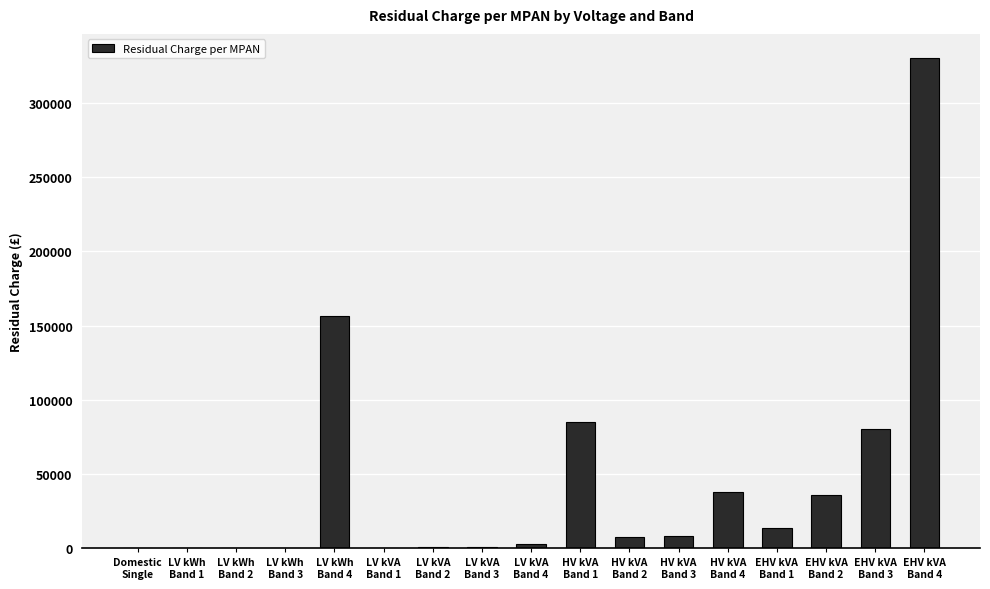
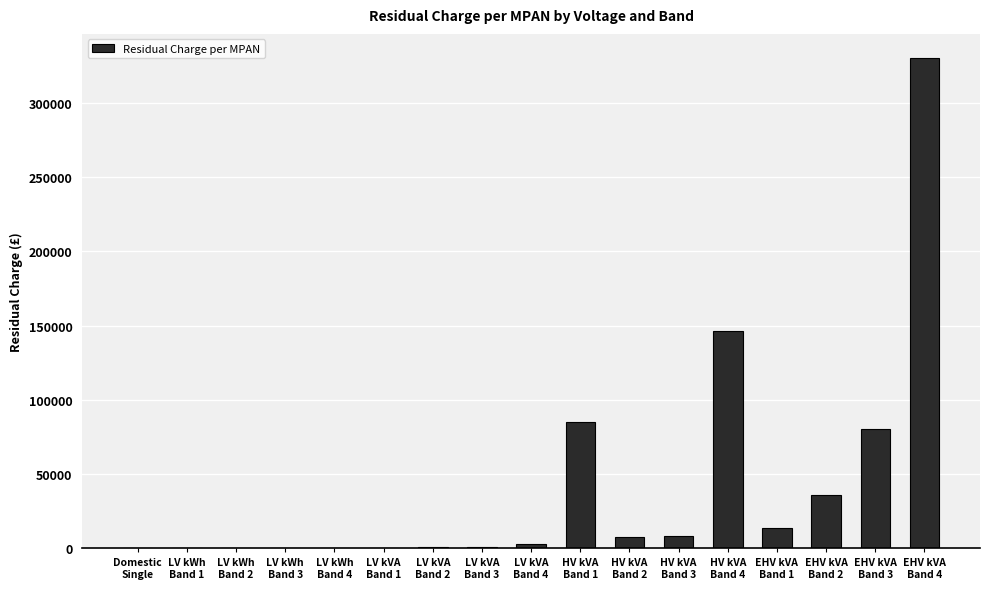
  {
-   "LV kWh Band 4": 157000,
+   "LV kWh Band 4": 0,
    "LV kVA Band 4": 3000,
    "HV kVA Band 1": 85000,
    "HV kVA Band 2": 8000,
    "HV kVA Band 3": 8000,
-   "HV kVA Band 4": 38000,
+   "HV kVA Band 4": 146000,
    "EHV kVA Band 1": 14000,
    "EHV kVA Band 2": 36000,
    "EHV kVA Band 3": 80000,
    "EHV kVA Band 4": 330000
  }
